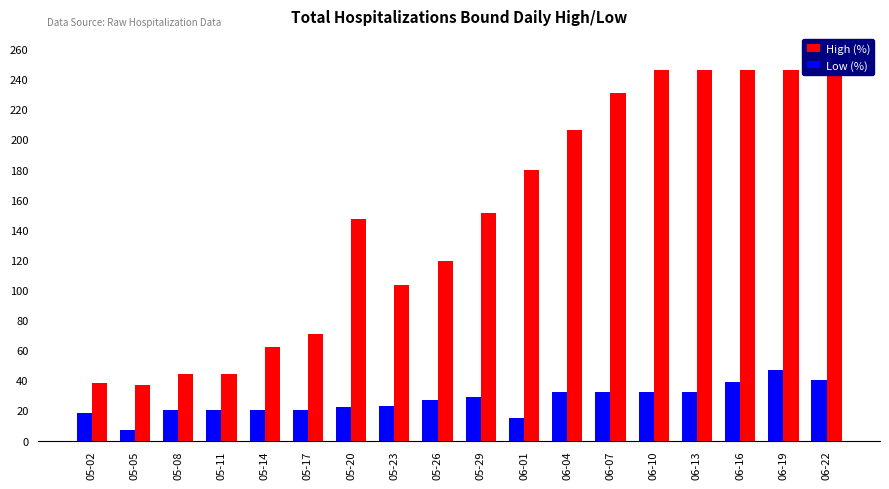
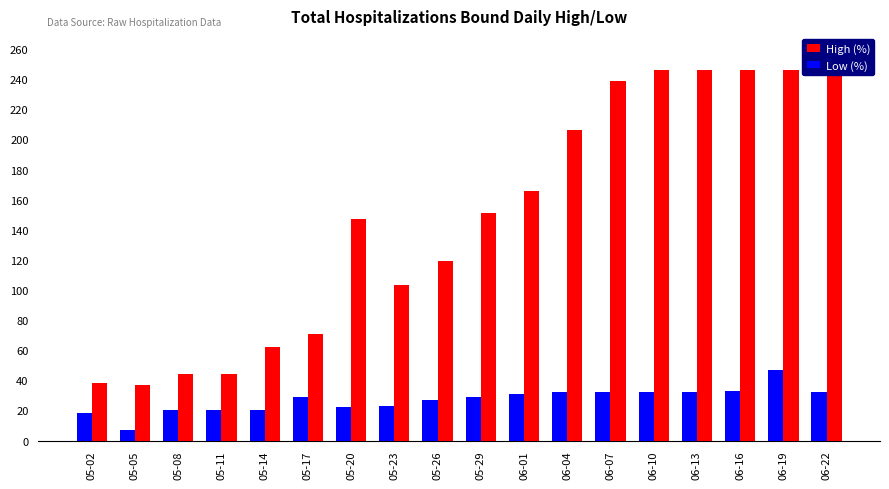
  {
    "High (%)": {
      "05-02": 38,
      "05-05": 37,
      "05-08": 44,
      "05-11": 44,
      "05-14": 62,
      "05-17": 71,
      "05-20": 147,
      "05-23": 103,
      "05-26": 119,
      "05-29": 151,
-     "06-01": 180,
+     "06-01": 166,
      "06-04": 206,
-     "06-07": 231,
+     "06-07": 239,
      "06-10": 246,
      "06-13": 246,
      "06-16": 246,
      "06-19": 246
    },
    "Low (%)": {
      "05-02": 18,
      "05-05": 7,
      "05-08": 20,
      "05-11": 20,
      "05-14": 20,
-     "05-17": 20,
+     "05-17": 29,
      "05-20": 22,
      "05-23": 23,
      "05-26": 27,
      "05-29": 29,
-     "06-01": 15,
+     "06-01": 31,
      "06-04": 32,
      "06-07": 32,
      "06-10": 32,
      "06-13": 32,
-     "06-16": 39,
+     "06-16": 33,
      "06-19": 47,
-     "06-22": 40
+     "06-22": 32
    }
  }
